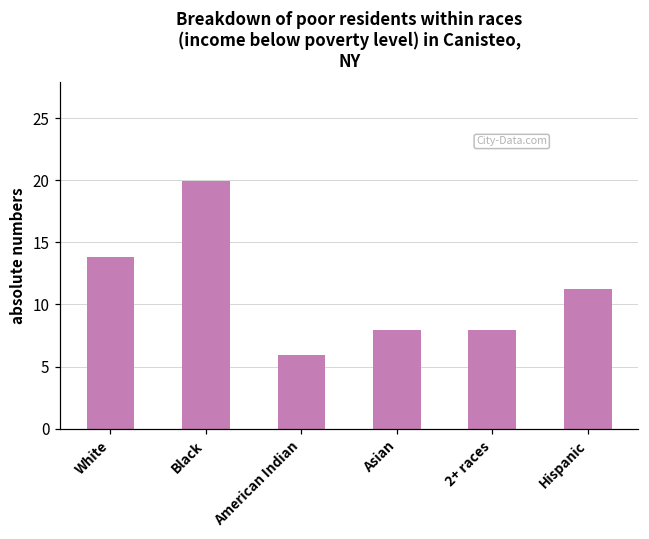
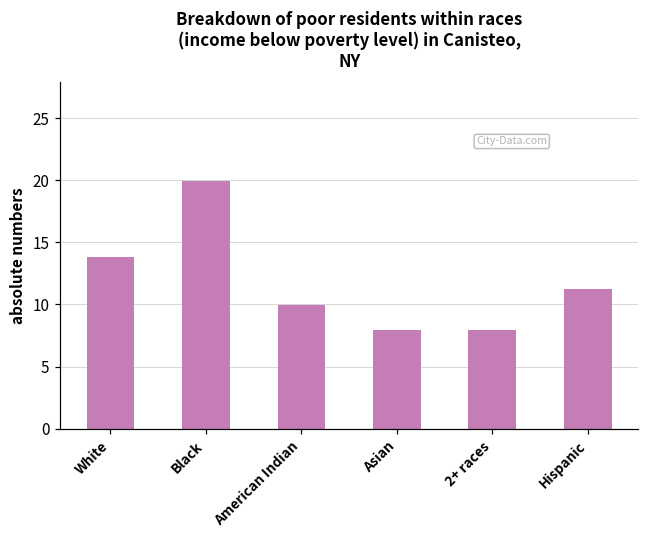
  {
    "White": 13.9,
    "Black": 19.9,
-   "American Indian": 5.9,
+   "American Indian": 10.0,
    "Asian": 8.0,
    "2+ races": 8.0,
    "Hispanic": 11.3
  }
